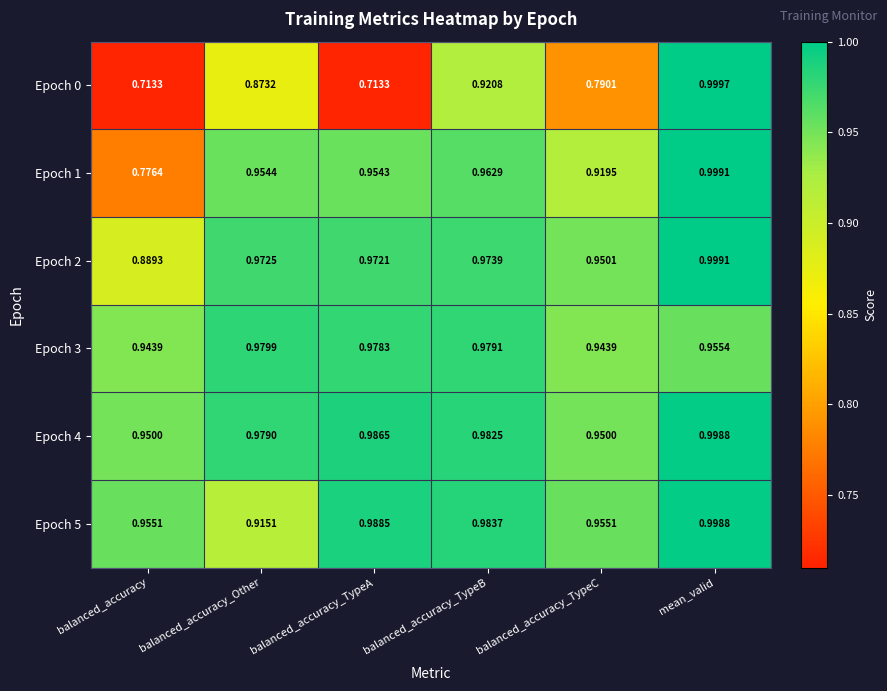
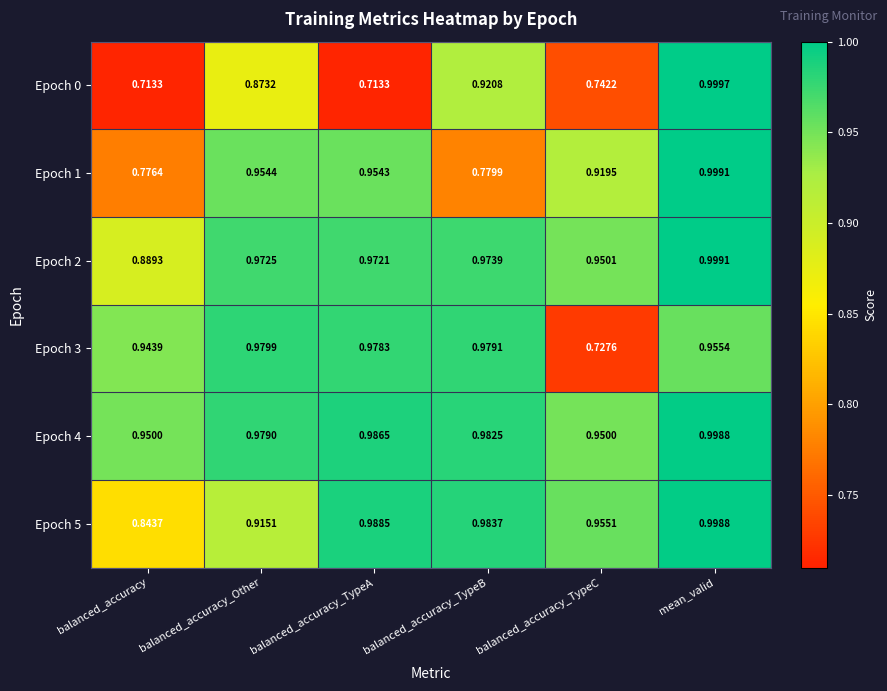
  {
    "Epoch 0": {
      "balanced_accuracy": 0.7133,
      "balanced_accuracy_Other": 0.8732,
      "balanced_accuracy_TypeA": 0.7133,
      "balanced_accuracy_TypeB": 0.9208,
-     "balanced_accuracy_TypeC": 0.7901,
+     "balanced_accuracy_TypeC": 0.7422,
      "mean_valid": 0.9997
    },
    "Epoch 1": {
      "balanced_accuracy": 0.7764,
      "balanced_accuracy_Other": 0.9544,
      "balanced_accuracy_TypeA": 0.9543,
-     "balanced_accuracy_TypeB": 0.9629,
+     "balanced_accuracy_TypeB": 0.7799,
      "balanced_accuracy_TypeC": 0.9195,
      "mean_valid": 0.9991
    },
    "Epoch 2": {
      "balanced_accuracy": 0.8893,
      "balanced_accuracy_Other": 0.9725,
      "balanced_accuracy_TypeA": 0.9721,
      "balanced_accuracy_TypeB": 0.9739,
      "balanced_accuracy_TypeC": 0.9501,
      "mean_valid": 0.9991
    },
    "Epoch 3": {
      "balanced_accuracy": 0.9439,
      "balanced_accuracy_Other": 0.9799,
      "balanced_accuracy_TypeA": 0.9783,
      "balanced_accuracy_TypeB": 0.9791,
-     "balanced_accuracy_TypeC": 0.9439,
+     "balanced_accuracy_TypeC": 0.7276,
      "mean_valid": 0.9554
    },
    "Epoch 4": {
      "balanced_accuracy": 0.9500,
      "balanced_accuracy_Other": 0.9790,
      "balanced_accuracy_TypeA": 0.9865,
      "balanced_accuracy_TypeB": 0.9825,
      "balanced_accuracy_TypeC": 0.9500,
      "mean_valid": 0.9988
    },
    "Epoch 5": {
-     "balanced_accuracy": 0.9551,
+     "balanced_accuracy": 0.8437,
      "balanced_accuracy_Other": 0.9151,
      "balanced_accuracy_TypeA": 0.9885,
      "balanced_accuracy_TypeB": 0.9837,
      "balanced_accuracy_TypeC": 0.9551,
      "mean_valid": 0.9988
    }
  }
